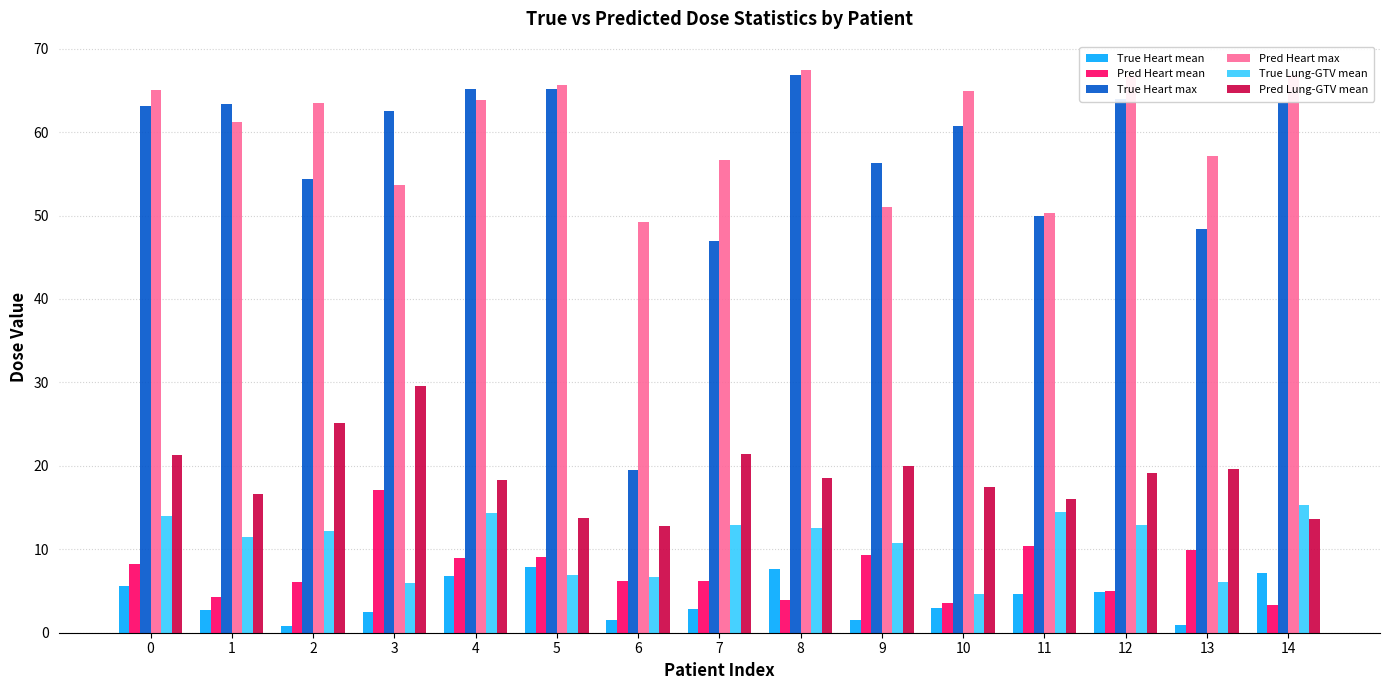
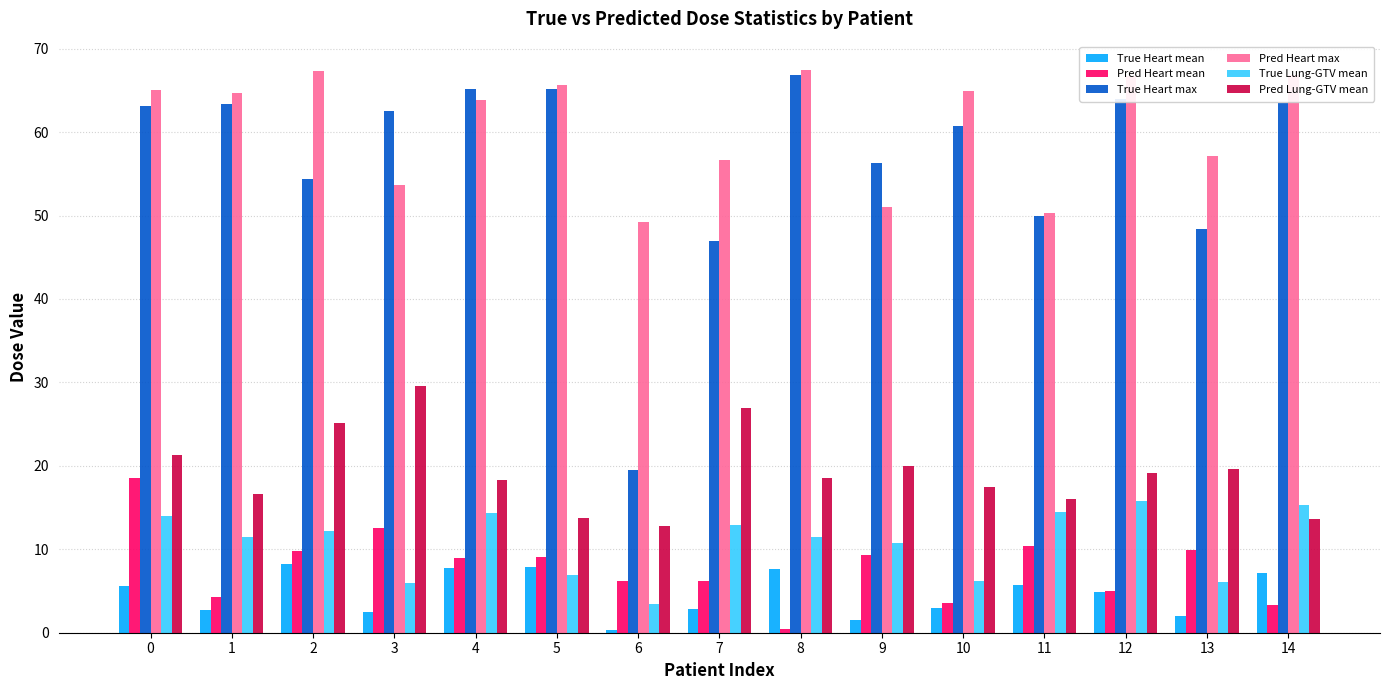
  {
    "True Heart mean": {
      "0": 6,
      "1": 3,
-     "2": 1,
+     "2": 8,
      "3": 3,
-     "4": 7,
+     "4": 8,
      "5": 8,
-     "6": 2,
+     "6": 0,
      "7": 3,
      "8": 8,
      "9": 1,
      "10": 3,
-     "11": 5,
+     "11": 6,
      "12": 5,
-     "13": 1,
+     "13": 2,
      "14": 7
    },
    "Pred Heart mean": {
-     "0": 8,
+     "0": 19,
      "1": 4,
-     "2": 6,
-     "3": 17,
+     "2": 10,
+     "3": 13,
      "4": 9,
      "5": 9,
      "6": 6,
      "7": 6,
-     "8": 4,
+     "8": 0,
      "9": 9,
      "10": 4,
      "11": 10,
      "12": 5,
      "13": 10,
      "14": 3
    },
    "True Heart max": {
      "0": 63,
      "1": 63,
      "2": 54,
      "3": 63,
      "4": 65,
      "5": 65,
      "6": 19,
      "7": 47,
      "8": 67,
      "9": 56,
      "10": 61,
      "11": 50,
      "13": 48,
      "14": 63
    },
    "Pred Heart max": {
      "0": 65,
-     "1": 61,
-     "2": 64,
+     "1": 65,
+     "2": 67,
      "3": 54,
      "4": 64,
      "5": 66,
      "6": 49,
      "7": 57,
      "8": 67,
      "9": 51,
      "10": 65,
      "11": 50,
      "13": 57
    },
    "True Lung-GTV mean": {
      "0": 14,
      "1": 11,
      "2": 12,
      "3": 6,
      "4": 14,
      "5": 7,
-     "6": 7,
+     "6": 3,
      "7": 13,
-     "8": 13,
+     "8": 11,
      "9": 11,
-     "10": 5,
+     "10": 6,
      "11": 14,
-     "12": 13,
+     "12": 16,
      "13": 6,
      "14": 15
    },
    "Pred Lung-GTV mean": {
      "0": 21,
      "1": 17,
      "2": 25,
      "3": 30,
      "4": 18,
      "5": 14,
      "6": 13,
-     "7": 21,
+     "7": 27,
      "8": 19,
      "9": 20,
      "10": 17,
      "11": 16,
      "12": 19,
      "13": 20,
      "14": 14
    }
  }
